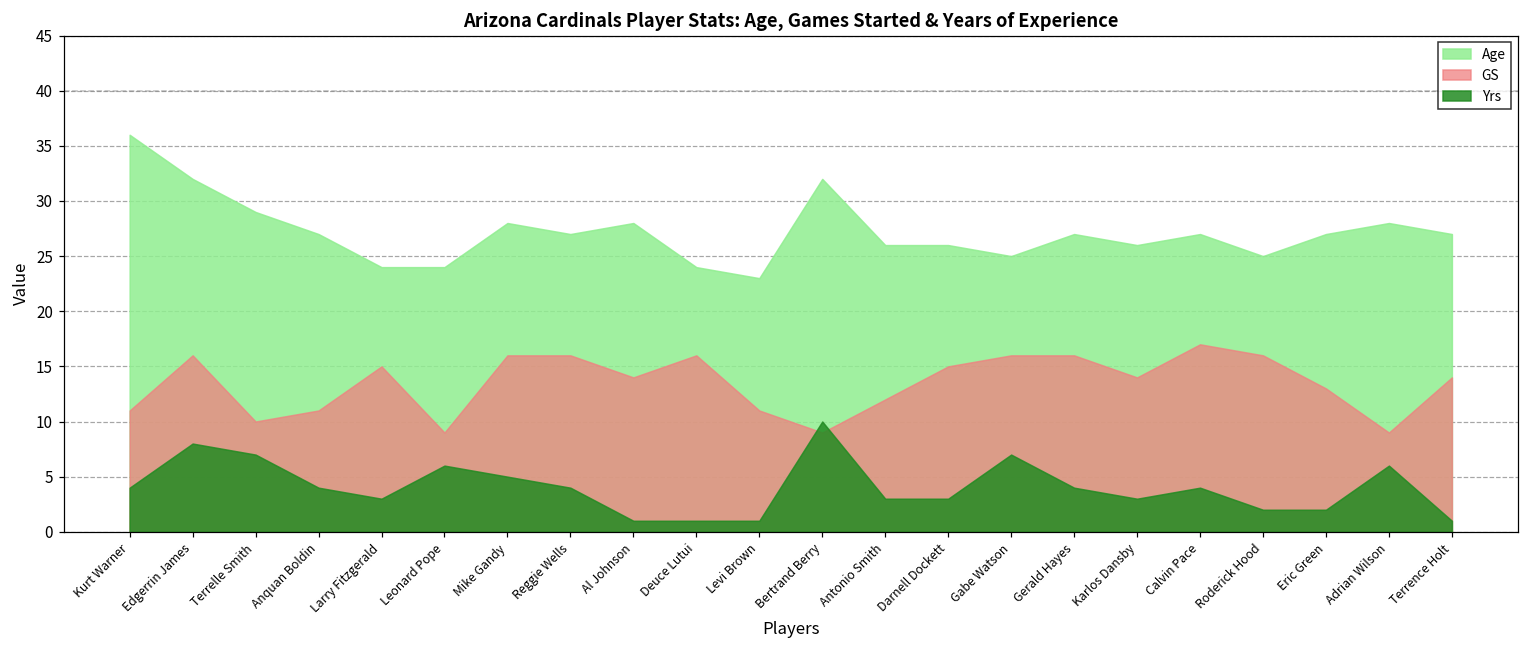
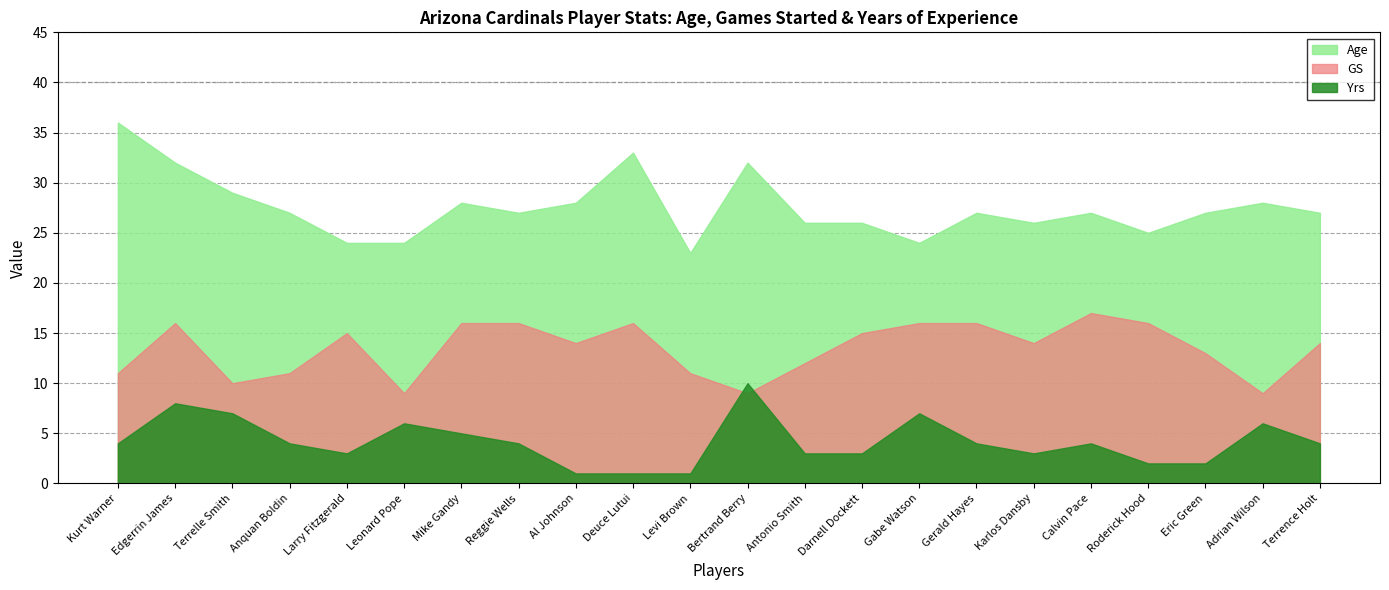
  {
    "Age": {
      "Kurt Warner": 36,
      "Edgerrin James": 32,
      "Terrelle Smith": 29,
      "Anquan Boldin": 27,
      "Larry Fitzgerald": 24,
      "Leonard Pope": 24,
      "Mike Gandy": 28,
      "Reggie Wells": 27,
      "Al Johnson": 28,
-     "Deuce Lutui": 24,
+     "Deuce Lutui": 33,
      "Levi Brown": 23,
      "Bertrand Berry": 32,
      "Antonio Smith": 26,
      "Darnell Dockett": 26,
-     "Gabe Watson": 25,
+     "Gabe Watson": 24,
      "Gerald Hayes": 27,
      "Karlos Dansby": 26,
      "Calvin Pace": 27,
      "Roderick Hood": 25,
      "Eric Green": 27,
      "Adrian Wilson": 28,
      "Terrence Holt": 27
    },
    "GS": {
      "Kurt Warner": 11,
      "Edgerrin James": 16,
      "Terrelle Smith": 10,
      "Anquan Boldin": 11,
      "Larry Fitzgerald": 15,
      "Leonard Pope": 9,
      "Mike Gandy": 16,
      "Reggie Wells": 16,
      "Al Johnson": 14,
      "Deuce Lutui": 16,
      "Levi Brown": 11,
      "Bertrand Berry": 9,
      "Antonio Smith": 12,
      "Darnell Dockett": 15,
      "Gabe Watson": 16,
      "Gerald Hayes": 16,
      "Karlos Dansby": 14,
      "Calvin Pace": 17,
      "Roderick Hood": 16,
      "Eric Green": 13,
      "Adrian Wilson": 9,
      "Terrence Holt": 14
    },
    "Yrs": {
      "Kurt Warner": 4,
      "Edgerrin James": 8,
      "Terrelle Smith": 7,
      "Anquan Boldin": 4,
      "Larry Fitzgerald": 3,
      "Leonard Pope": 6,
      "Mike Gandy": 5,
      "Reggie Wells": 4,
      "Al Johnson": 1,
      "Deuce Lutui": 1,
      "Levi Brown": 1,
      "Bertrand Berry": 10,
      "Antonio Smith": 3,
      "Darnell Dockett": 3,
      "Gabe Watson": 7,
      "Gerald Hayes": 4,
      "Karlos Dansby": 3,
      "Calvin Pace": 4,
      "Roderick Hood": 2,
      "Eric Green": 2,
      "Adrian Wilson": 6,
-     "Terrence Holt": 1
+     "Terrence Holt": 4
    }
  }
